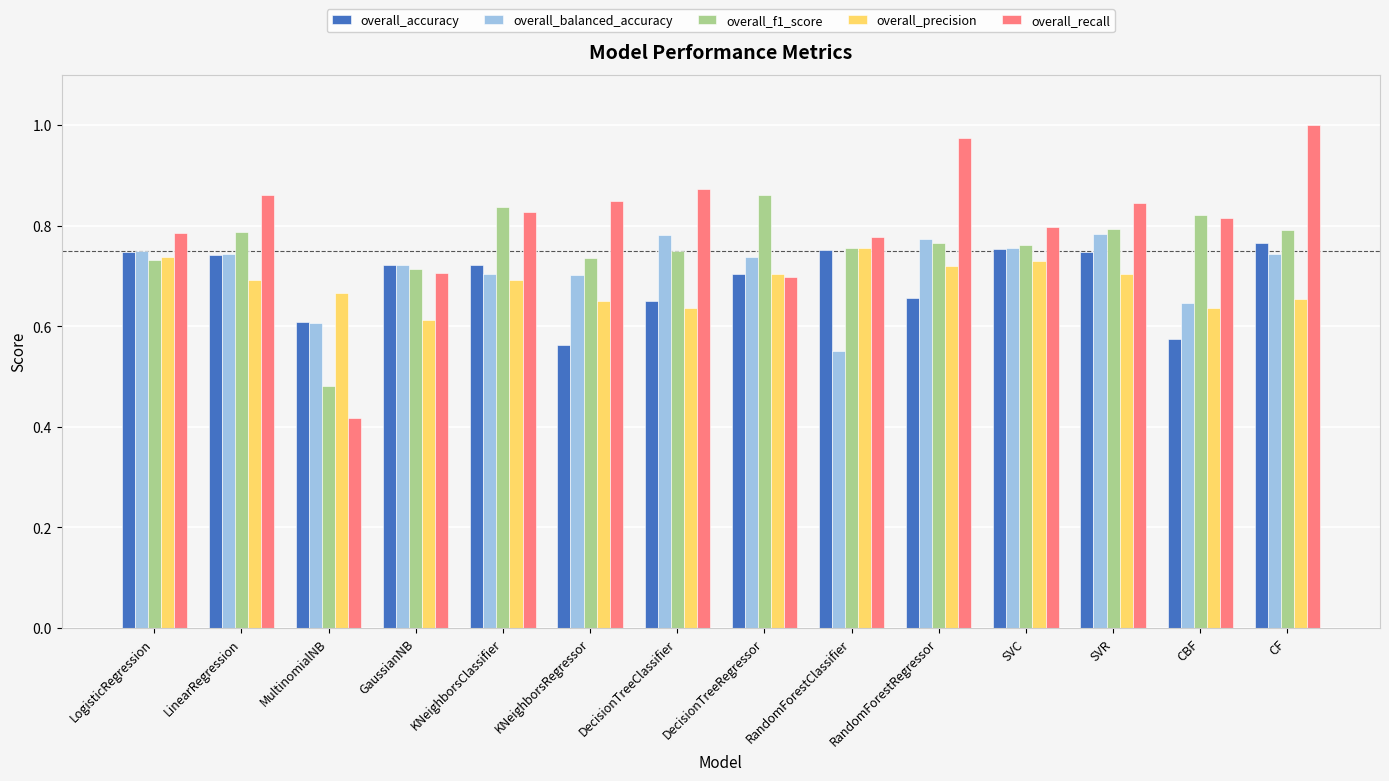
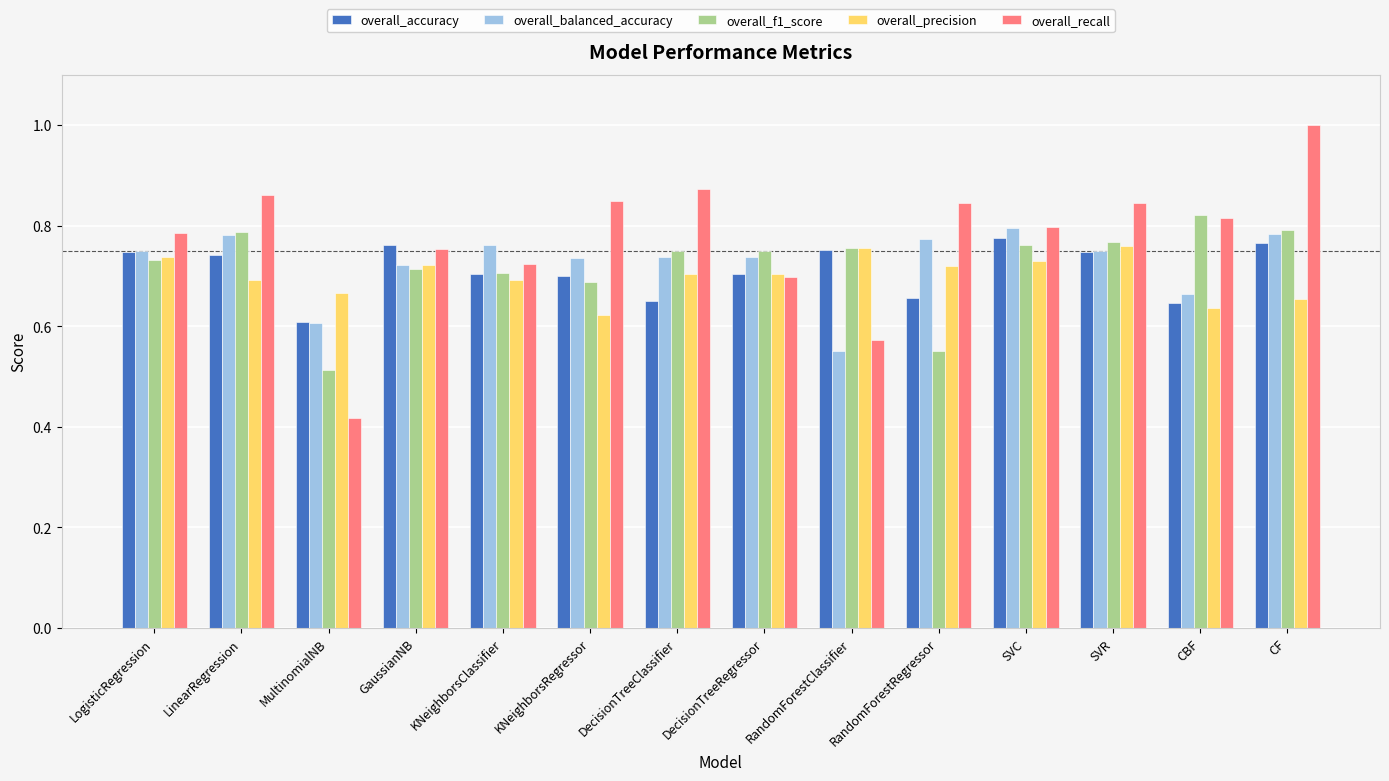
  {
    "overall_accuracy": {
      "LogisticRegression": 0.75,
      "LinearRegression": 0.74,
      "MultinomialNB": 0.61,
-     "GaussianNB": 0.72,
-     "KNeighborsClassifier": 0.72,
-     "KNeighborsRegressor": 0.56,
+     "GaussianNB": 0.76,
+     "KNeighborsClassifier": 0.70,
+     "KNeighborsRegressor": 0.70,
      "DecisionTreeClassifier": 0.65,
      "DecisionTreeRegressor": 0.70,
      "RandomForestClassifier": 0.75,
      "RandomForestRegressor": 0.66,
-     "SVC": 0.75,
+     "SVC": 0.78,
      "SVR": 0.75,
-     "CBF": 0.58,
+     "CBF": 0.65,
      "CF": 0.77
    },
    "overall_balanced_accuracy": {
      "LogisticRegression": 0.75,
-     "LinearRegression": 0.74,
+     "LinearRegression": 0.78,
      "MultinomialNB": 0.61,
      "GaussianNB": 0.72,
-     "KNeighborsClassifier": 0.70,
-     "KNeighborsRegressor": 0.70,
-     "DecisionTreeClassifier": 0.78,
+     "KNeighborsClassifier": 0.76,
+     "KNeighborsRegressor": 0.74,
+     "DecisionTreeClassifier": 0.74,
      "DecisionTreeRegressor": 0.74,
      "RandomForestClassifier": 0.55,
      "RandomForestRegressor": 0.77,
-     "SVC": 0.76,
-     "SVR": 0.78,
-     "CBF": 0.65,
-     "CF": 0.74
+     "SVC": 0.80,
+     "SVR": 0.75,
+     "CBF": 0.66,
+     "CF": 0.78
    },
    "overall_f1_score": {
      "LogisticRegression": 0.73,
      "LinearRegression": 0.79,
-     "MultinomialNB": 0.48,
+     "MultinomialNB": 0.51,
      "GaussianNB": 0.71,
-     "KNeighborsClassifier": 0.84,
-     "KNeighborsRegressor": 0.74,
+     "KNeighborsClassifier": 0.71,
+     "KNeighborsRegressor": 0.69,
      "DecisionTreeClassifier": 0.75,
-     "DecisionTreeRegressor": 0.86,
+     "DecisionTreeRegressor": 0.75,
      "RandomForestClassifier": 0.76,
-     "RandomForestRegressor": 0.77,
+     "RandomForestRegressor": 0.55,
      "SVC": 0.76,
-     "SVR": 0.79,
+     "SVR": 0.77,
      "CBF": 0.82,
      "CF": 0.79
    },
    "overall_precision": {
      "LogisticRegression": 0.74,
      "LinearRegression": 0.69,
      "MultinomialNB": 0.67,
-     "GaussianNB": 0.61,
+     "GaussianNB": 0.72,
      "KNeighborsClassifier": 0.69,
-     "KNeighborsRegressor": 0.65,
-     "DecisionTreeClassifier": 0.64,
+     "KNeighborsRegressor": 0.62,
+     "DecisionTreeClassifier": 0.70,
      "DecisionTreeRegressor": 0.70,
      "RandomForestClassifier": 0.75,
      "RandomForestRegressor": 0.72,
      "SVC": 0.73,
-     "SVR": 0.70,
+     "SVR": 0.76,
      "CBF": 0.64,
      "CF": 0.65
    },
    "overall_recall": {
      "LogisticRegression": 0.79,
      "LinearRegression": 0.86,
      "MultinomialNB": 0.42,
-     "GaussianNB": 0.71,
-     "KNeighborsClassifier": 0.83,
+     "GaussianNB": 0.75,
+     "KNeighborsClassifier": 0.72,
      "KNeighborsRegressor": 0.85,
      "DecisionTreeClassifier": 0.87,
      "DecisionTreeRegressor": 0.70,
-     "RandomForestClassifier": 0.78,
-     "RandomForestRegressor": 0.97,
+     "RandomForestClassifier": 0.57,
+     "RandomForestRegressor": 0.85,
      "SVC": 0.80,
      "SVR": 0.85,
      "CBF": 0.82,
      "CF": 1.00
    }
  }
